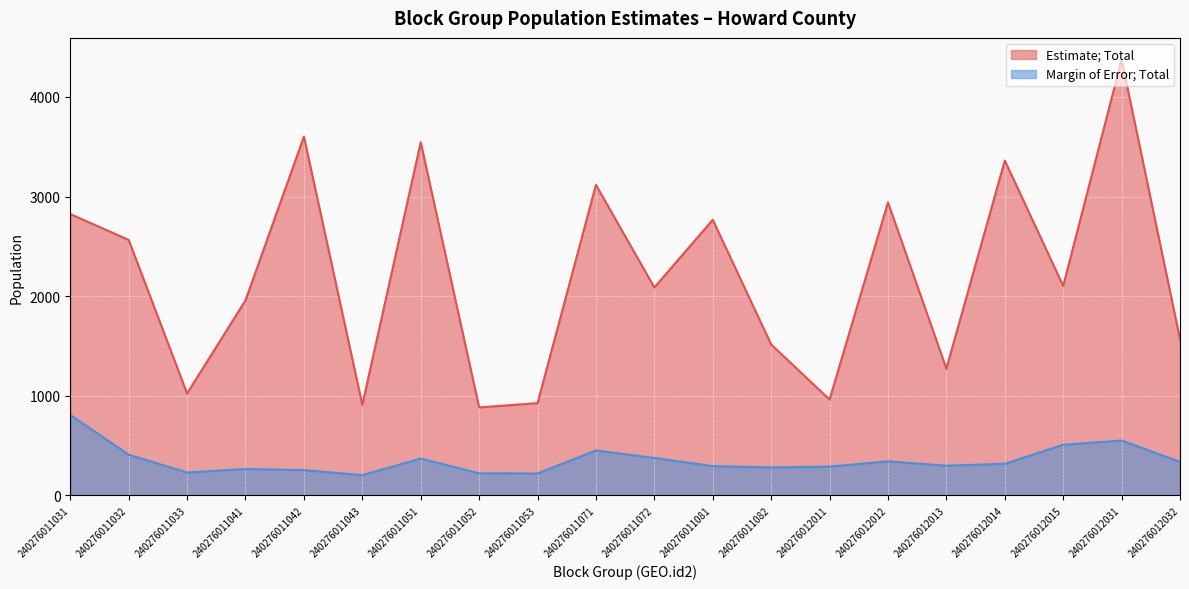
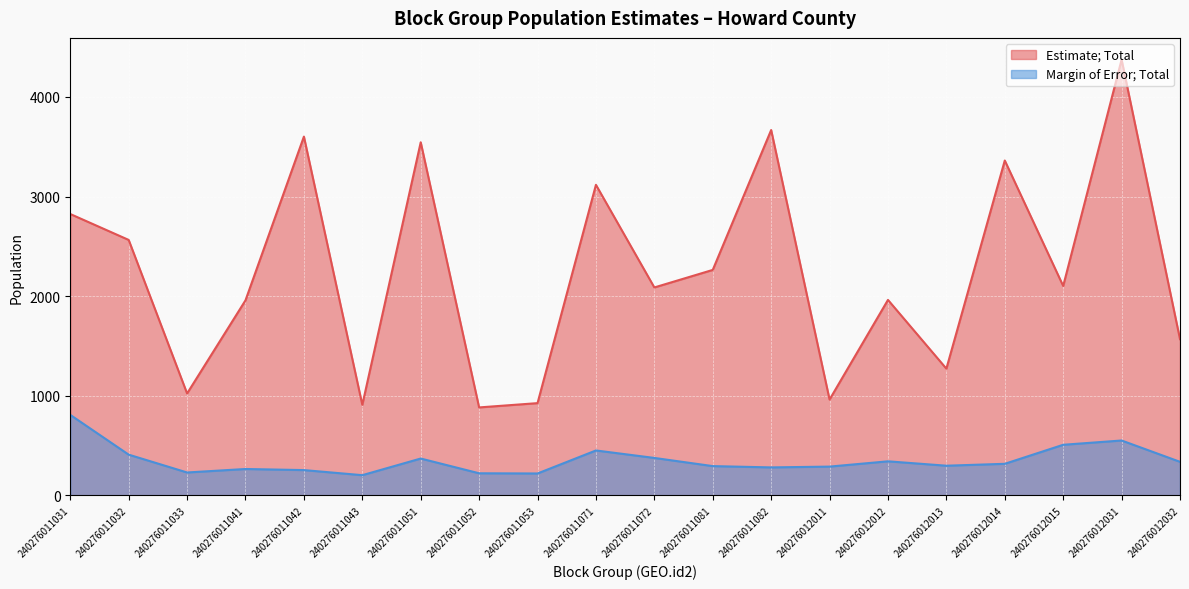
  {
    "Estimate; Total": {
      "240276011031": 2800,
      "240276011032": 2600,
      "240276011033": 1000,
      "240276011041": 2000,
      "240276011042": 3600,
      "240276011043": 900,
      "240276011051": 3500,
      "240276011052": 900,
      "240276011053": 900,
      "240276011071": 3100,
      "240276011072": 2100,
-     "240276011081": 2800,
-     "240276011082": 1500,
+     "240276011081": 2300,
+     "240276011082": 3700,
      "240276012011": 1000,
-     "240276012012": 2900,
+     "240276012012": 2000,
      "240276012013": 1300,
      "240276012014": 3400,
      "240276012015": 2100,
      "240276012032": 1600
    },
    "Margin of Error; Total": {
      "240276011031": 800,
      "240276011032": 400,
      "240276011033": 200,
      "240276011041": 300,
      "240276011042": 300,
      "240276011043": 200,
      "240276011051": 400,
      "240276011052": 200,
      "240276011053": 200,
      "240276011071": 500,
      "240276011072": 400,
      "240276011081": 300,
      "240276011082": 300,
      "240276012011": 300,
      "240276012012": 300,
      "240276012013": 300,
      "240276012014": 300,
      "240276012015": 500,
      "240276012031": 600,
      "240276012032": 300
    }
  }
